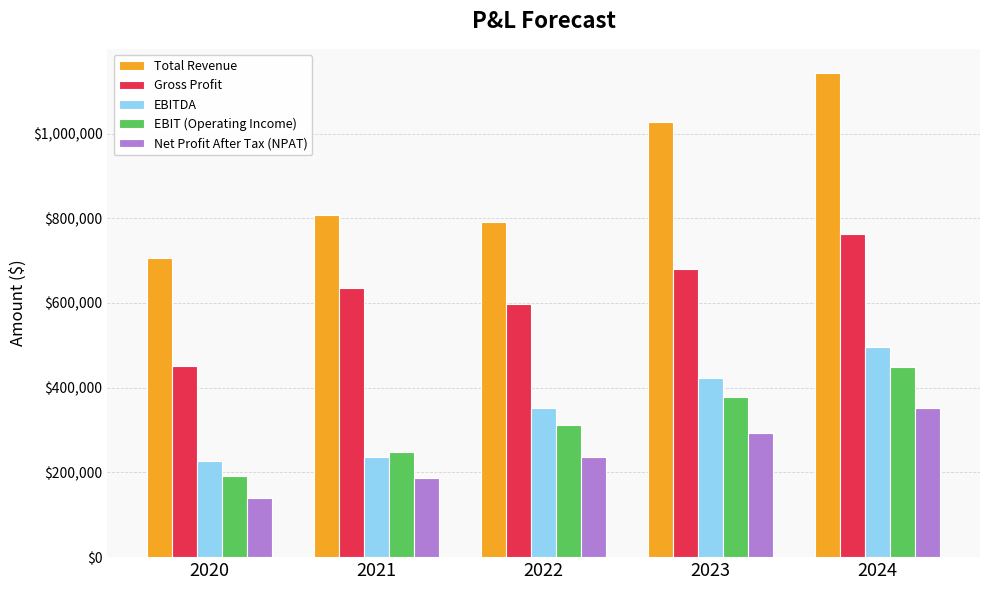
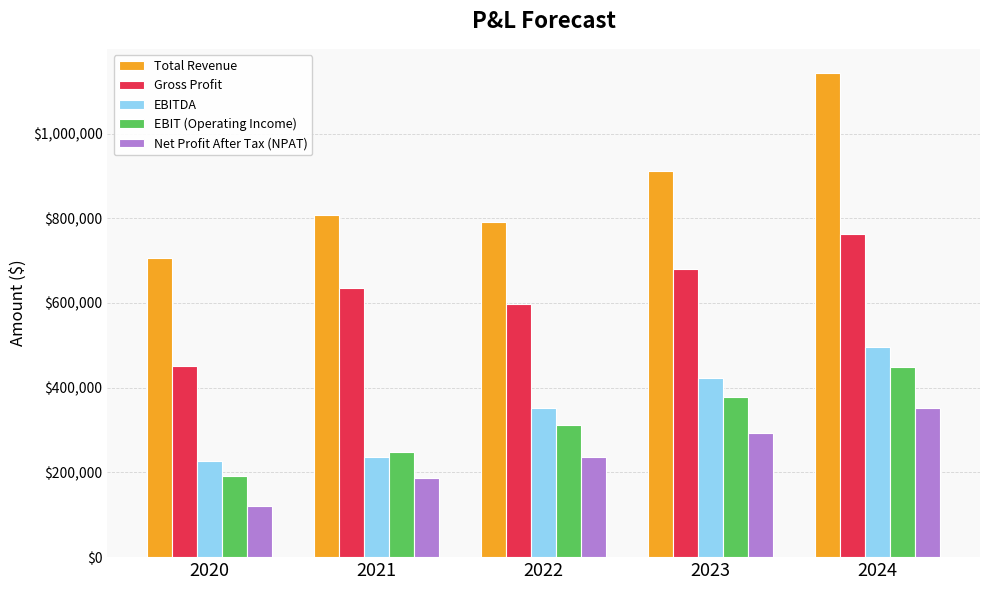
  {
    "Total Revenue": {
      "2020": "$710,000",
      "2021": "$810,000",
      "2022": "$790,000",
-     "2023": "$1,030,000",
+     "2023": "$910,000",
      "2024": "$1,140,000"
    },
    "Gross Profit": {
      "2020": "$450,000",
      "2021": "$630,000",
      "2022": "$600,000",
      "2023": "$680,000",
      "2024": "$760,000"
    },
    "EBITDA": {
      "2020": "$230,000",
      "2021": "$240,000",
      "2022": "$350,000",
      "2023": "$420,000",
      "2024": "$500,000"
    },
    "EBIT (Operating Income)": {
      "2020": "$190,000",
      "2021": "$250,000",
      "2022": "$310,000",
      "2023": "$380,000",
      "2024": "$450,000"
    },
    "Net Profit After Tax (NPAT)": {
-     "2020": "$140,000",
+     "2020": "$120,000",
      "2021": "$190,000",
      "2022": "$240,000",
      "2023": "$290,000",
      "2024": "$350,000"
    }
  }
